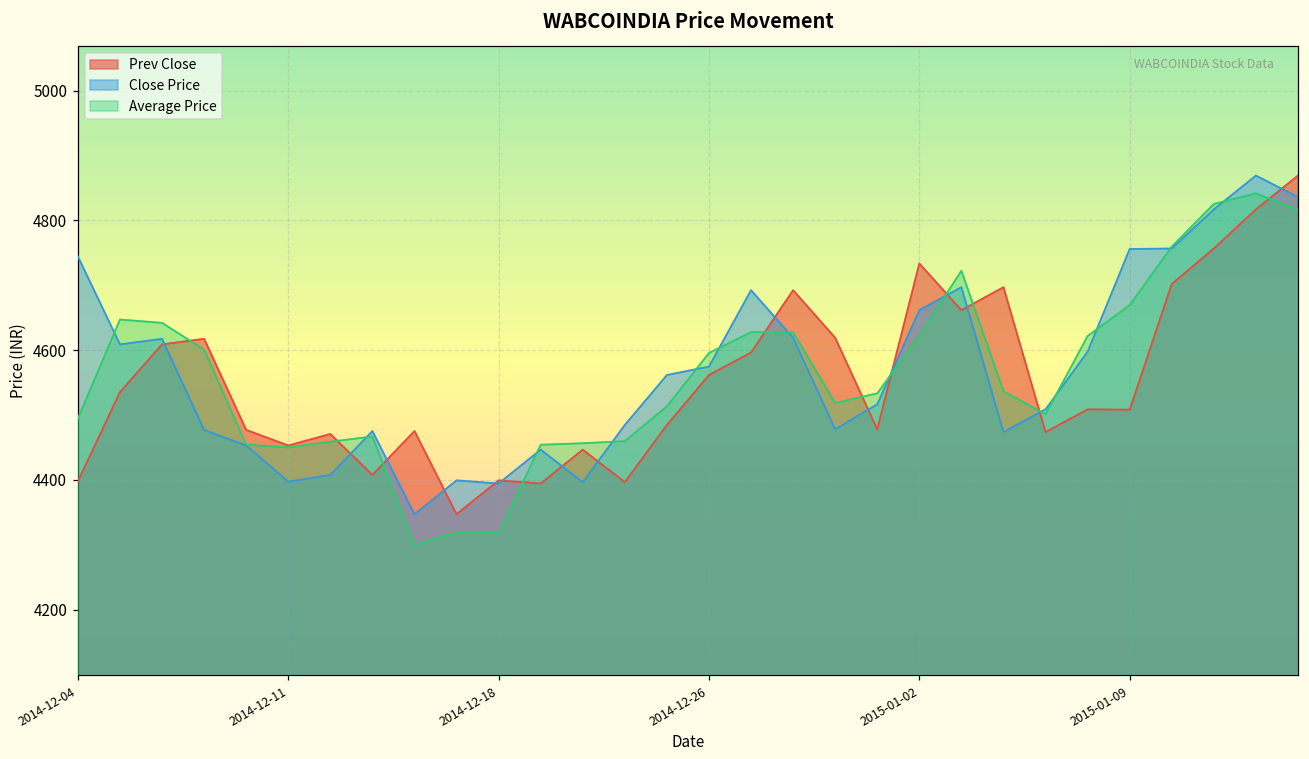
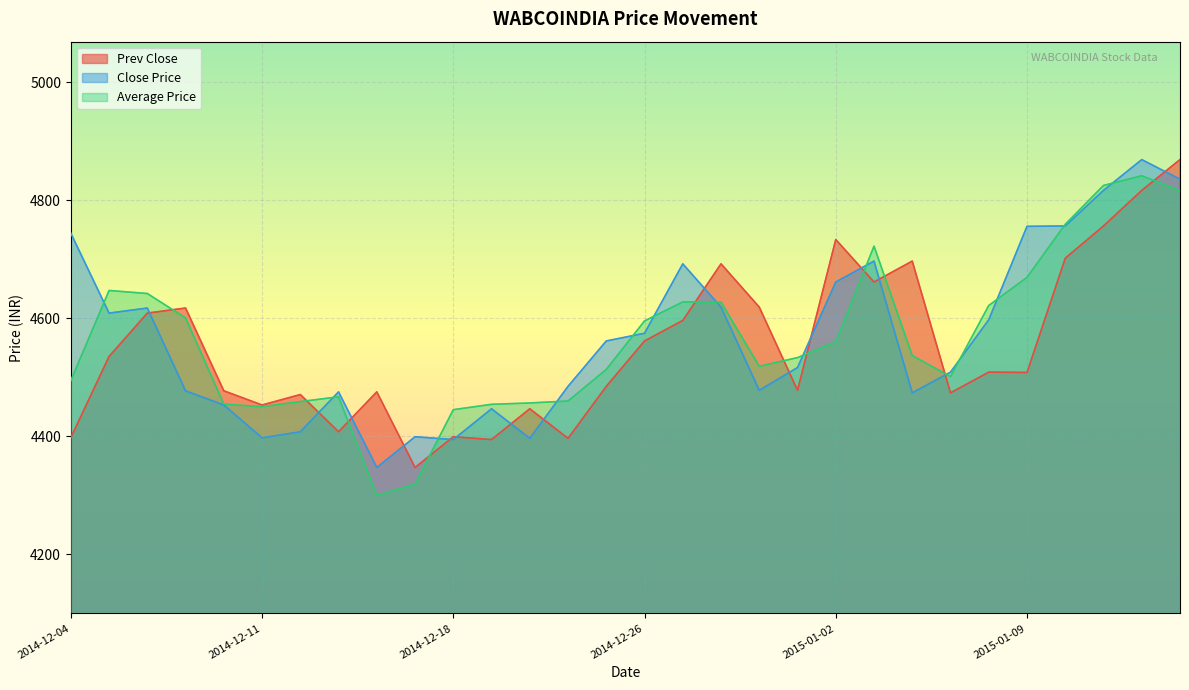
  {
    "Prev Close": {
      "2014-12-04": 4400,
      "2014-12-18": 4400,
      "2014-12-26": 4560,
      "2015-01-02": 4730,
      "2015-01-09": 4510
    },
    "Close Price": {
      "2014-12-04": 4740,
      "2014-12-11": 4400,
      "2014-12-18": 4390,
      "2014-12-26": 4570,
      "2015-01-02": 4660,
      "2015-01-09": 4760
    },
    "Average Price": {
      "2014-12-04": 4490,
-     "2014-12-18": 4320,
+     "2014-12-18": 4440,
      "2014-12-26": 4600,
-     "2015-01-02": 4620,
+     "2015-01-02": 4560,
      "2015-01-09": 4670
    }
  }
